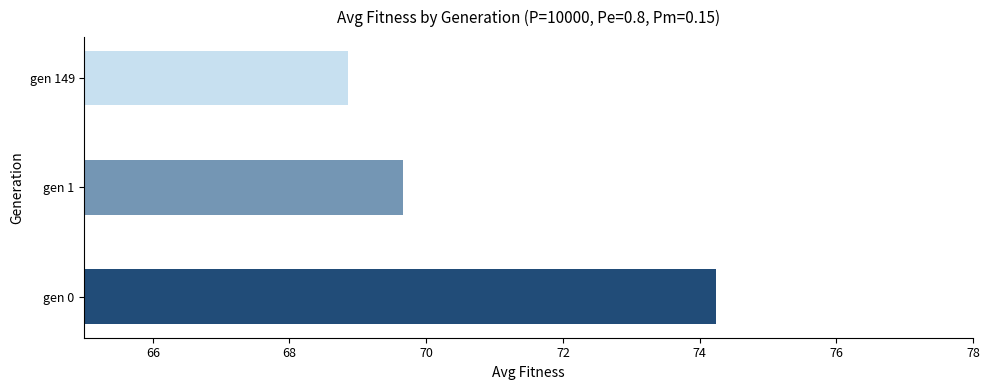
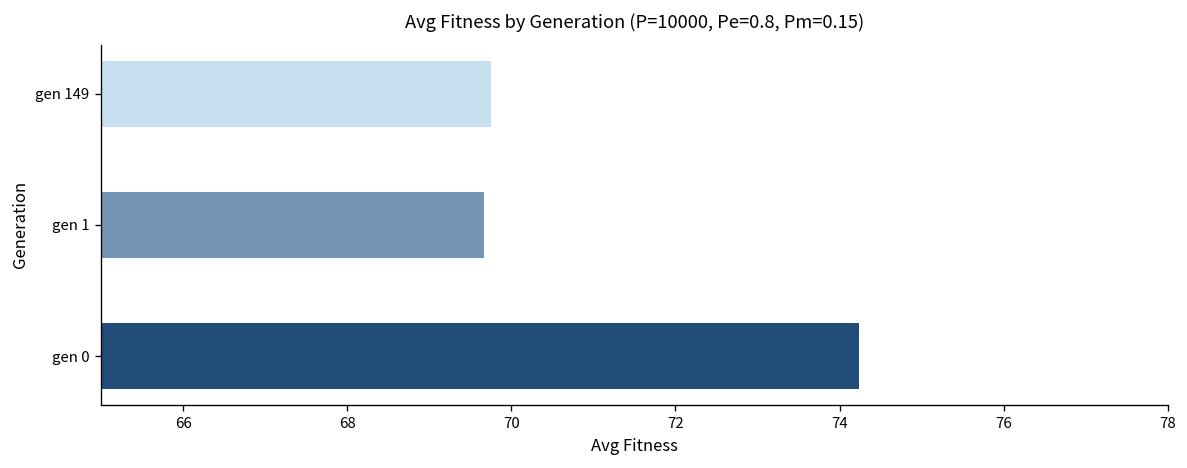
  {
-   "gen 149": 68.9,
+   "gen 149": 69.7,
    "gen 1": 69.7,
    "gen 0": 74.2
  }
